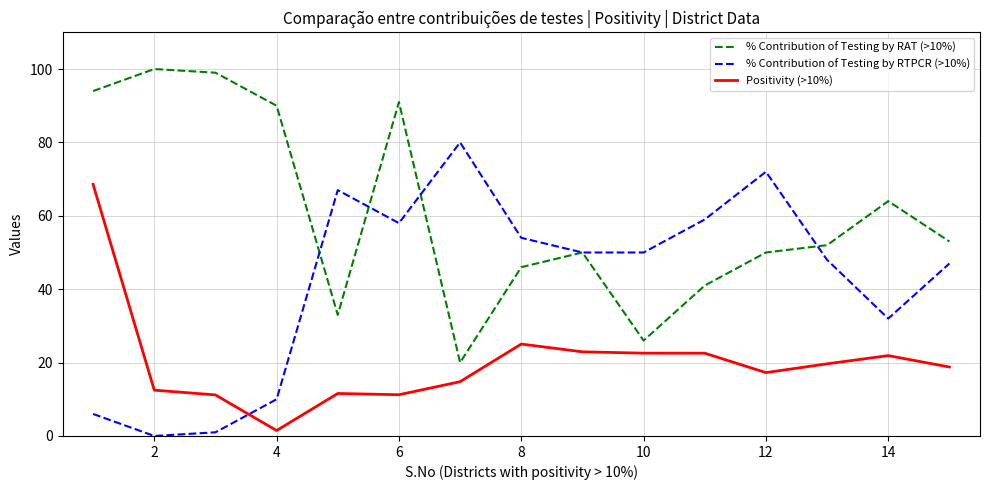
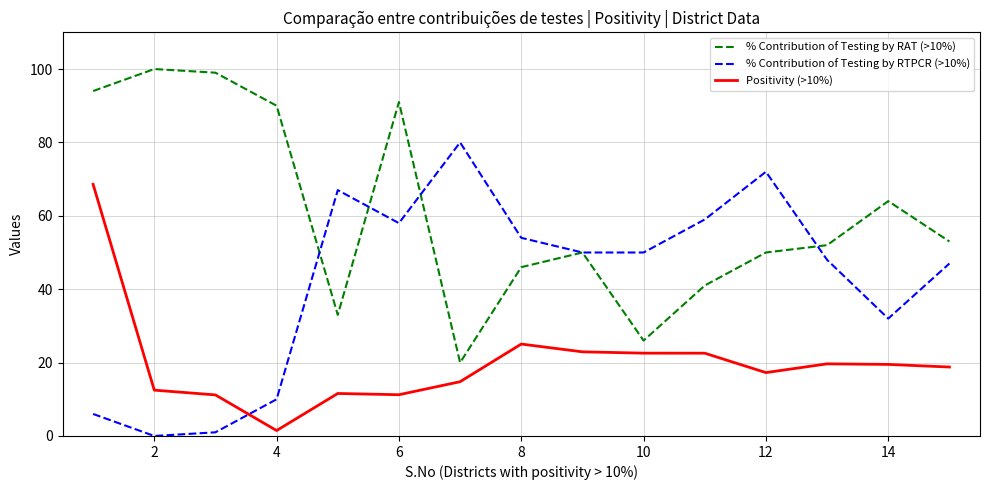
  {
    "% Contribution of Testing by RAT (>10%)": {
      "2": 100,
      "4": 90,
      "6": 91,
      "8": 46,
      "10": 26,
      "12": 50,
      "14": 64
    },
    "% Contribution of Testing by RTPCR (>10%)": {
      "2": 0,
      "4": 10,
      "6": 58,
      "8": 54,
      "10": 50,
      "12": 72,
      "14": 32
    },
    "Positivity (>10%)": {
      "2": 12,
      "4": 1,
      "6": 11,
      "8": 25,
      "10": 23,
      "12": 17,
-     "14": 22
+     "14": 20
    }
  }
